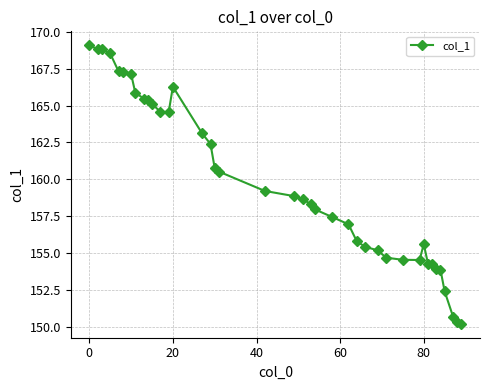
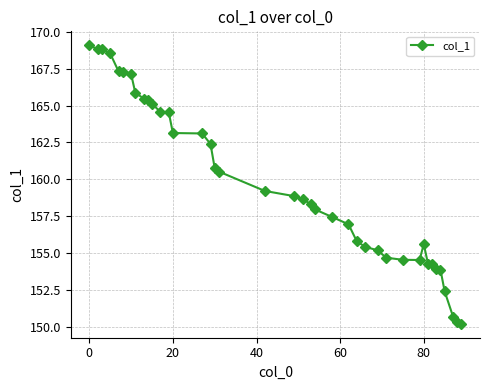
  {
    "0": 169.1,
-   "20": 166.3,
+   "20": 163.1,
    "80": 155.6
  }
